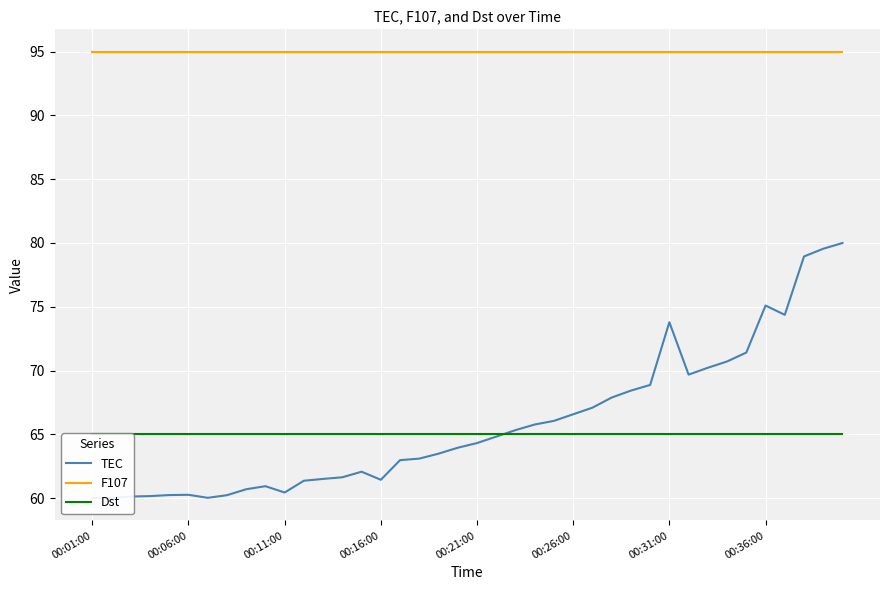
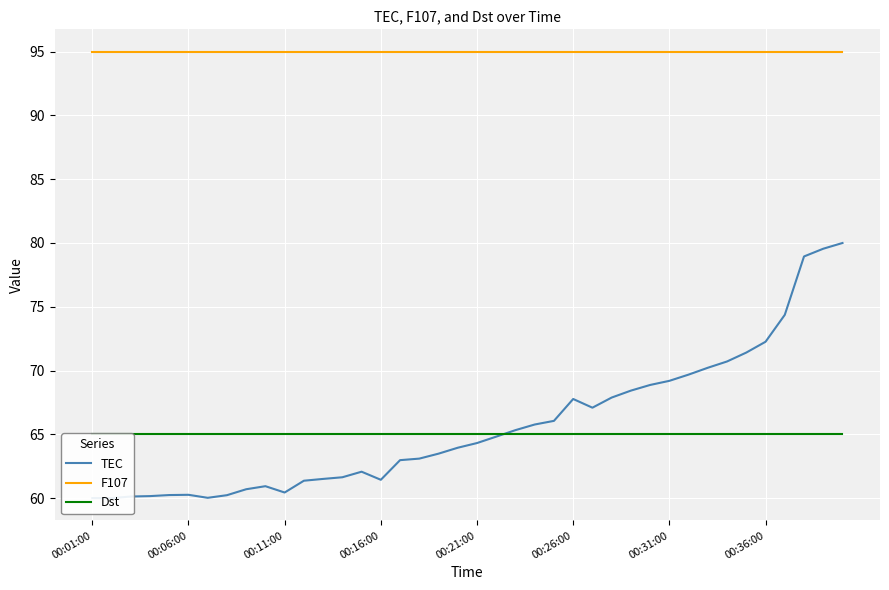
  {
    "TEC": {
      "00:06:00": 60.3,
      "00:11:00": 60.4,
      "00:16:00": 61.4,
      "00:21:00": 64.3,
-     "00:26:00": 66.6,
-     "00:31:00": 73.8,
-     "00:36:00": 75.1
+     "00:26:00": 67.8,
+     "00:31:00": 69.2,
+     "00:36:00": 72.3
    },
    "F107": {
      "00:01:00": 95.0,
      "00:06:00": 95.0,
      "00:11:00": 95.0,
      "00:16:00": 95.0,
      "00:21:00": 95.0,
      "00:26:00": 95.0,
      "00:31:00": 95.0,
      "00:36:00": 95.0
    },
    "Dst": {
      "00:06:00": 65.0,
      "00:11:00": 65.0,
      "00:16:00": 65.0,
      "00:21:00": 65.0,
      "00:26:00": 65.0,
      "00:31:00": 65.0,
      "00:36:00": 65.0
    }
  }
